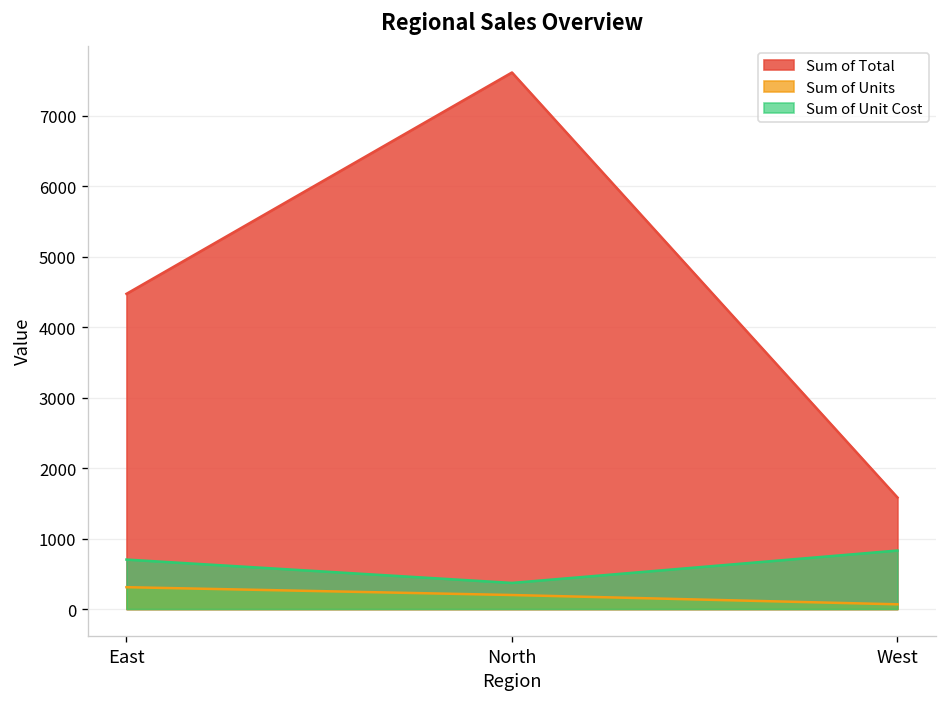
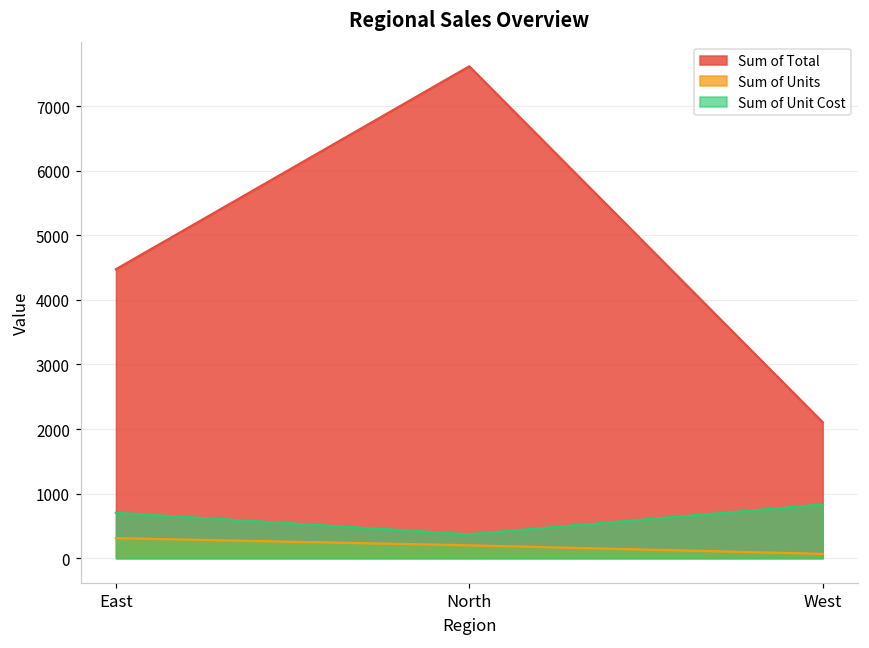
  {
    "Sum of Total": {
      "East": 4500,
      "North": 7600,
-     "West": 1600
+     "West": 2100
    },
    "Sum of Units": {
      "East": 300,
      "North": 200,
      "West": 100
    },
    "Sum of Unit Cost": {
      "East": 700,
      "North": 400,
      "West": 800
    }
  }
